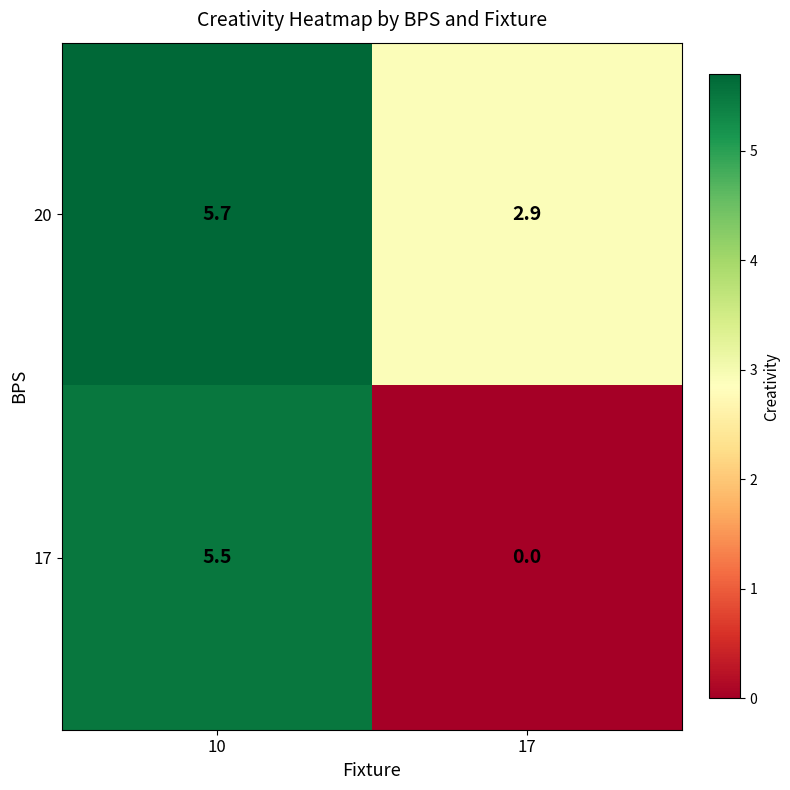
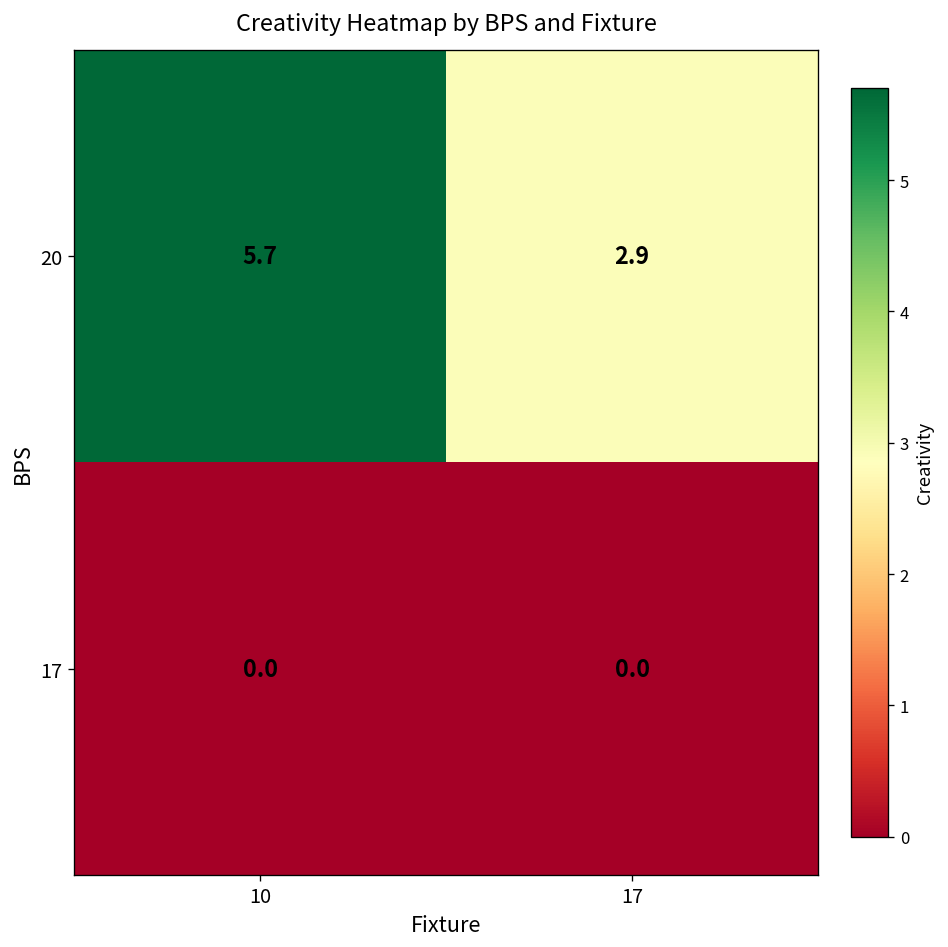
  {
    "20": {
      "10": 5.7,
      "17": 2.9
    },
    "17": {
-     "10": 5.5,
+     "10": 0.0,
      "17": 0.0
    }
  }
